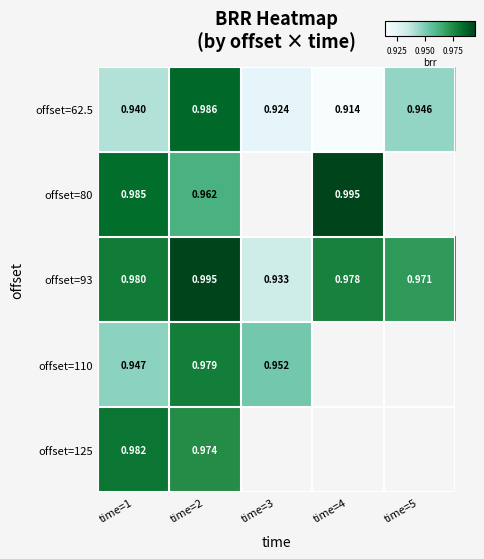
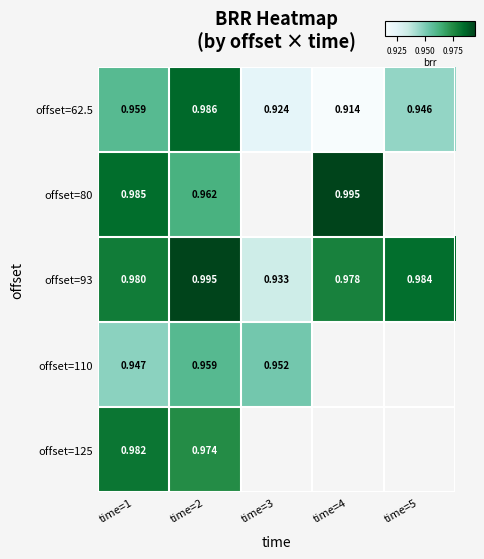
  {
    "offset=62.5": {
-     "time=1": 0.940,
+     "time=1": 0.959,
      "time=2": 0.986,
      "time=3": 0.924,
      "time=4": 0.914,
      "time=5": 0.946
    },
    "offset=80": {
      "time=1": 0.985,
      "time=2": 0.962,
      "time=4": 0.995
    },
    "offset=93": {
      "time=1": 0.980,
      "time=2": 0.995,
      "time=3": 0.933,
      "time=4": 0.978,
-     "time=5": 0.971
+     "time=5": 0.984
    },
    "offset=110": {
      "time=1": 0.947,
-     "time=2": 0.979,
+     "time=2": 0.959,
      "time=3": 0.952
    },
    "offset=125": {
      "time=1": 0.982,
      "time=2": 0.974
    }
  }
